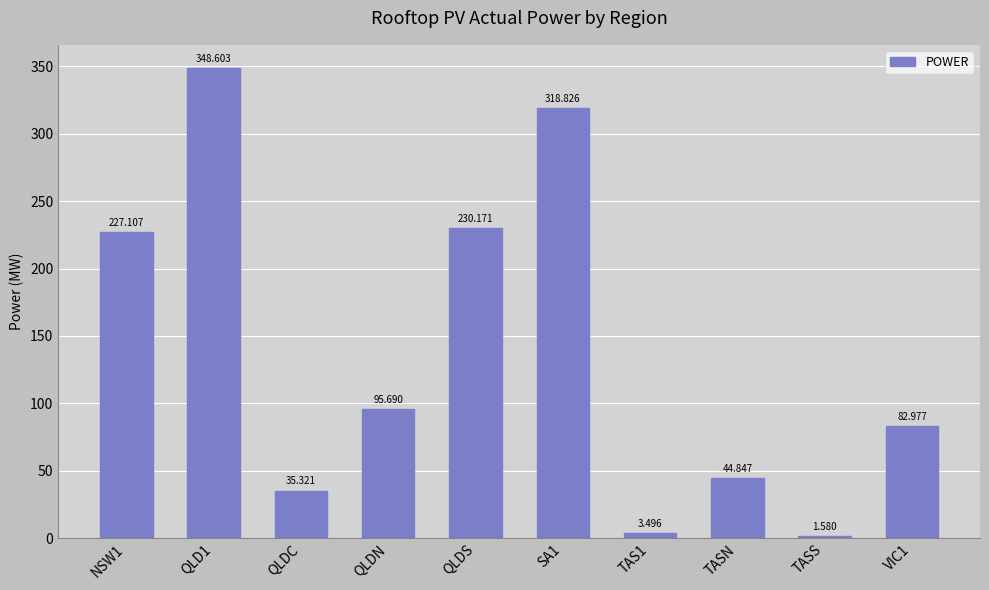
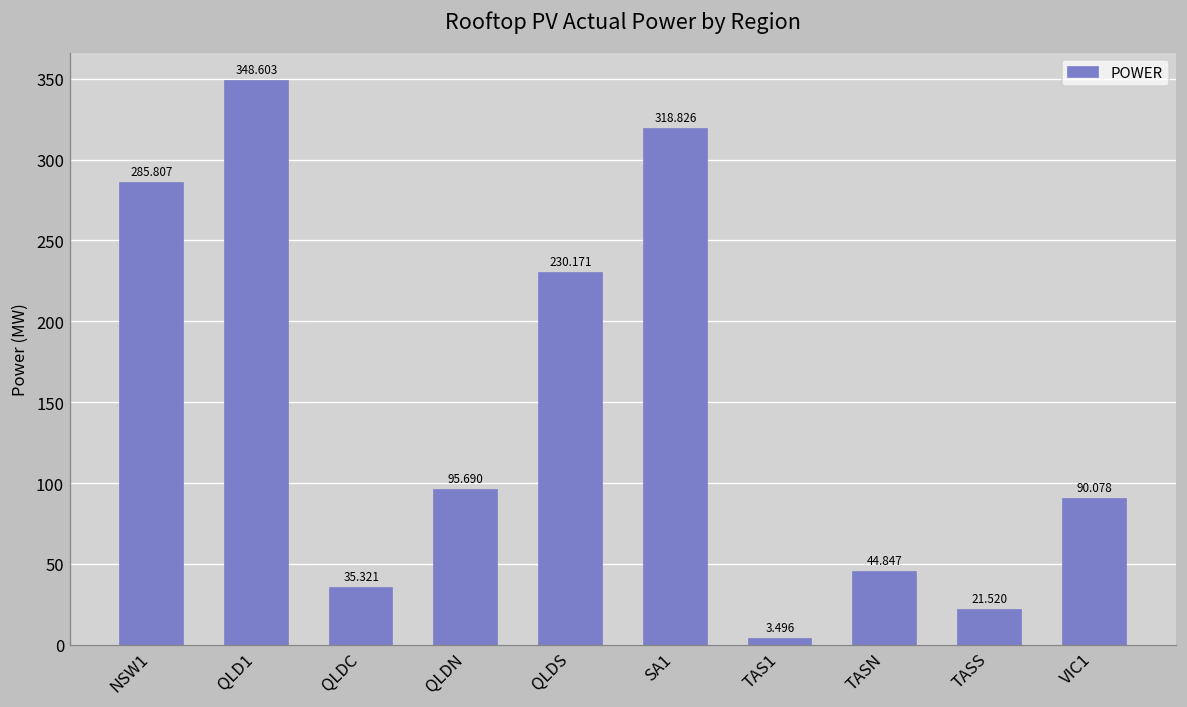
  {
-   "NSW1": 227.107,
+   "NSW1": 285.807,
    "QLD1": 348.603,
    "QLDC": 35.321,
    "QLDN": 95.690,
    "QLDS": 230.171,
    "SA1": 318.826,
    "TAS1": 3.496,
    "TASN": 44.847,
-   "TASS": 1.580,
-   "VIC1": 82.977
+   "TASS": 21.520,
+   "VIC1": 90.078
  }
